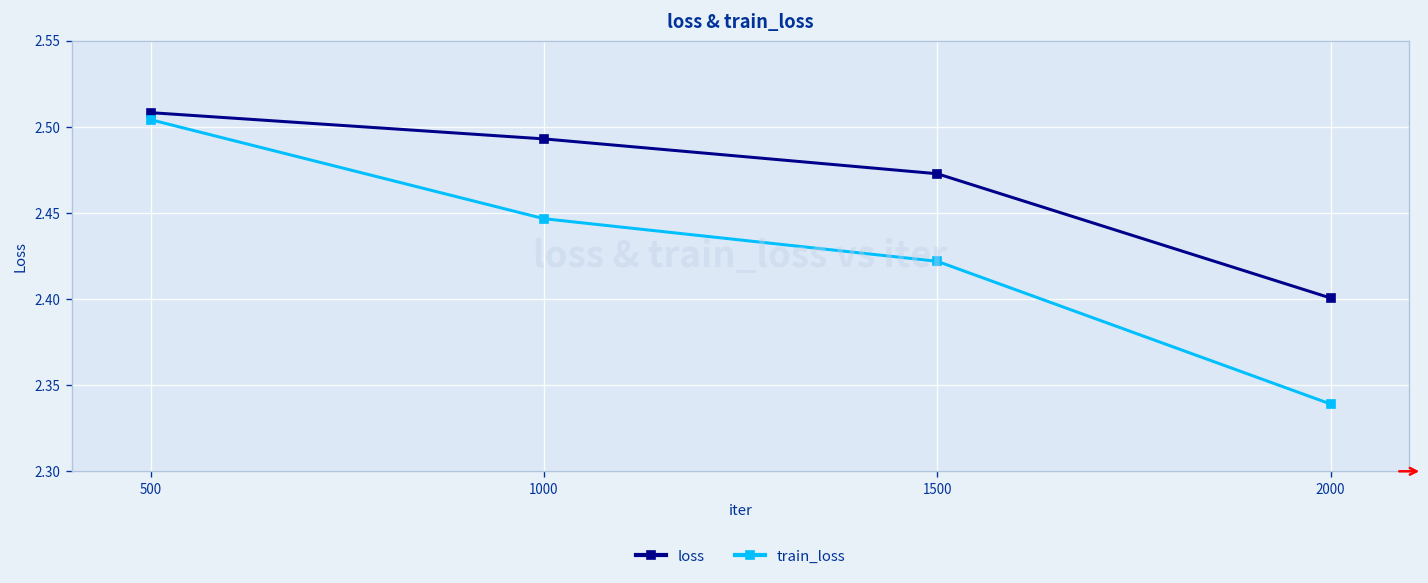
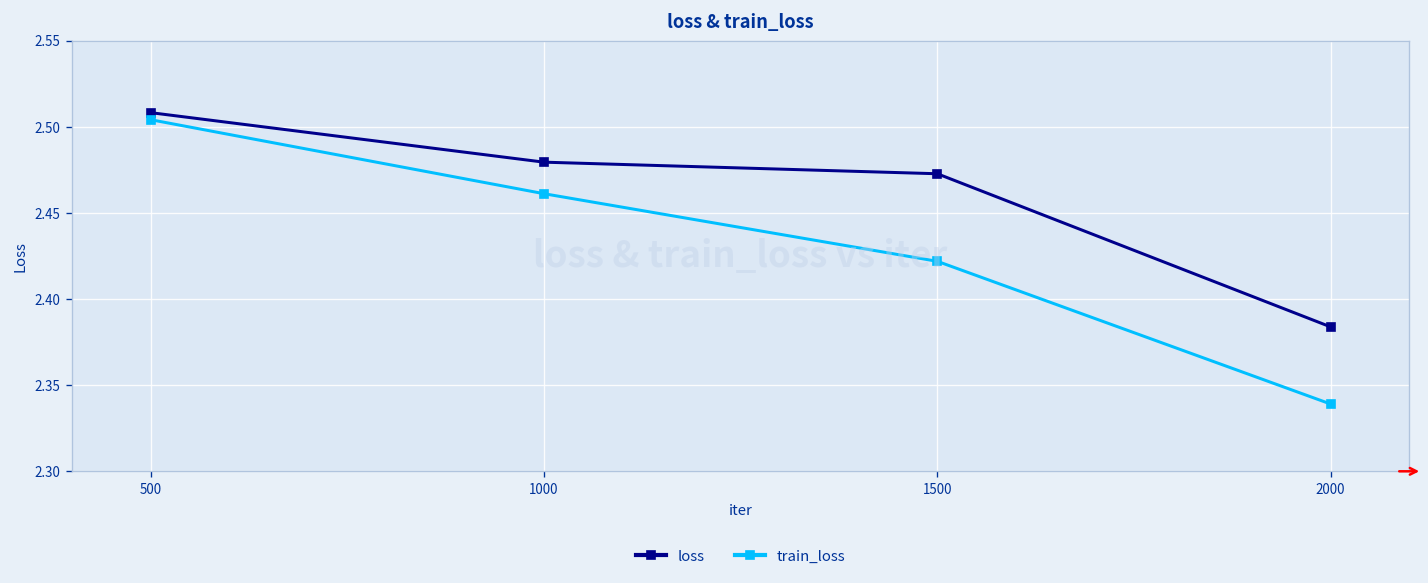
  {
    "loss": {
      "500": 2.508,
-     "1000": 2.493,
+     "1000": 2.479,
      "1500": 2.473,
-     "2000": 2.401
+     "2000": 2.384
    },
    "train_loss": {
      "500": 2.504,
-     "1000": 2.447,
+     "1000": 2.461,
      "1500": 2.422,
      "2000": 2.339
    }
  }
